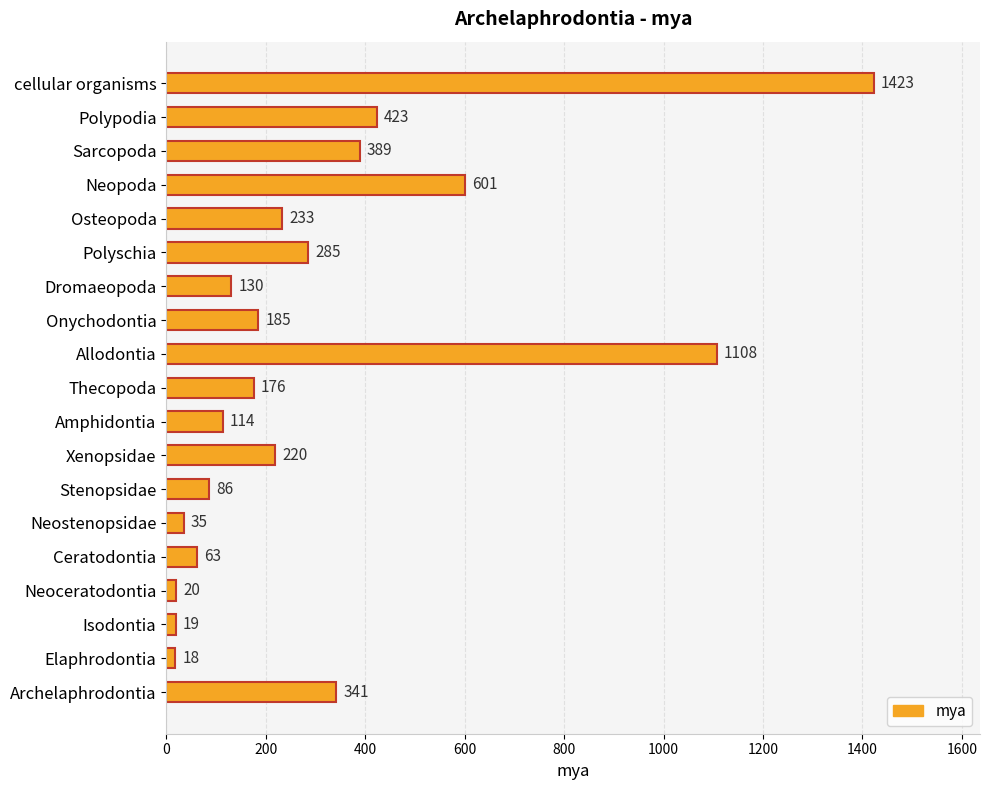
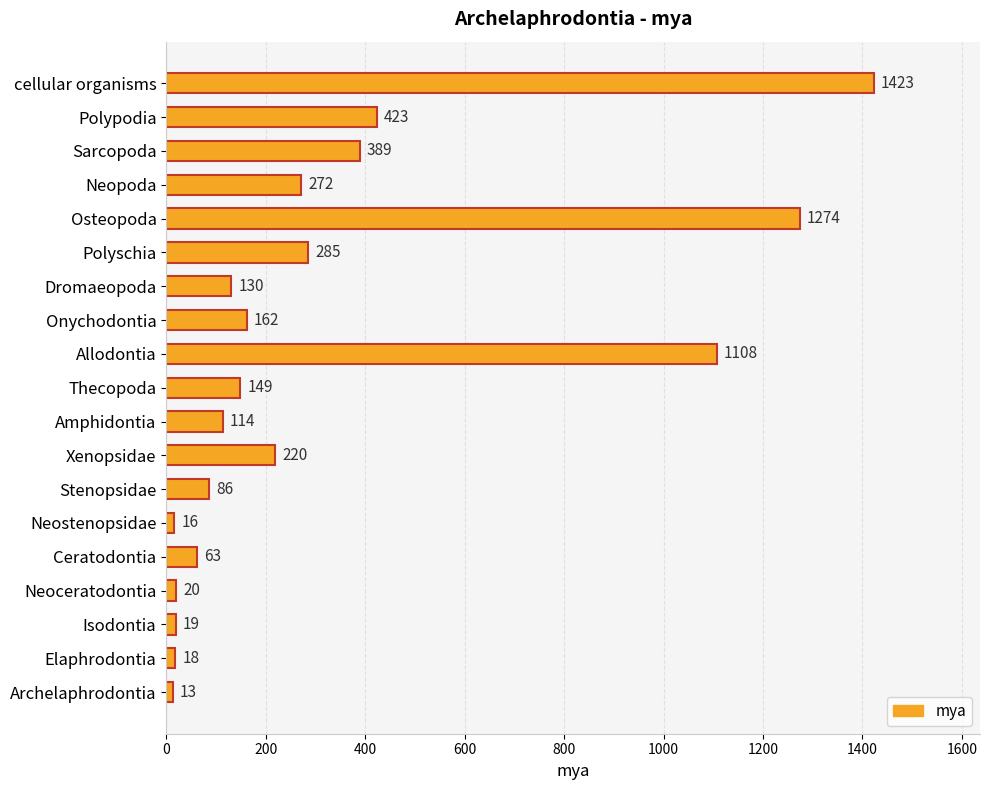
  {
    "cellular organisms": 1423,
    "Polypodia": 423,
    "Sarcopoda": 389,
-   "Neopoda": 601,
-   "Osteopoda": 233,
+   "Neopoda": 272,
+   "Osteopoda": 1274,
    "Polyschia": 285,
    "Dromaeopoda": 130,
-   "Onychodontia": 185,
+   "Onychodontia": 162,
    "Allodontia": 1108,
-   "Thecopoda": 176,
+   "Thecopoda": 149,
    "Amphidontia": 114,
    "Xenopsidae": 220,
    "Stenopsidae": 86,
-   "Neostenopsidae": 35,
+   "Neostenopsidae": 16,
    "Ceratodontia": 63,
    "Neoceratodontia": 20,
    "Isodontia": 19,
    "Elaphrodontia": 18,
-   "Archelaphrodontia": 341
+   "Archelaphrodontia": 13
  }
